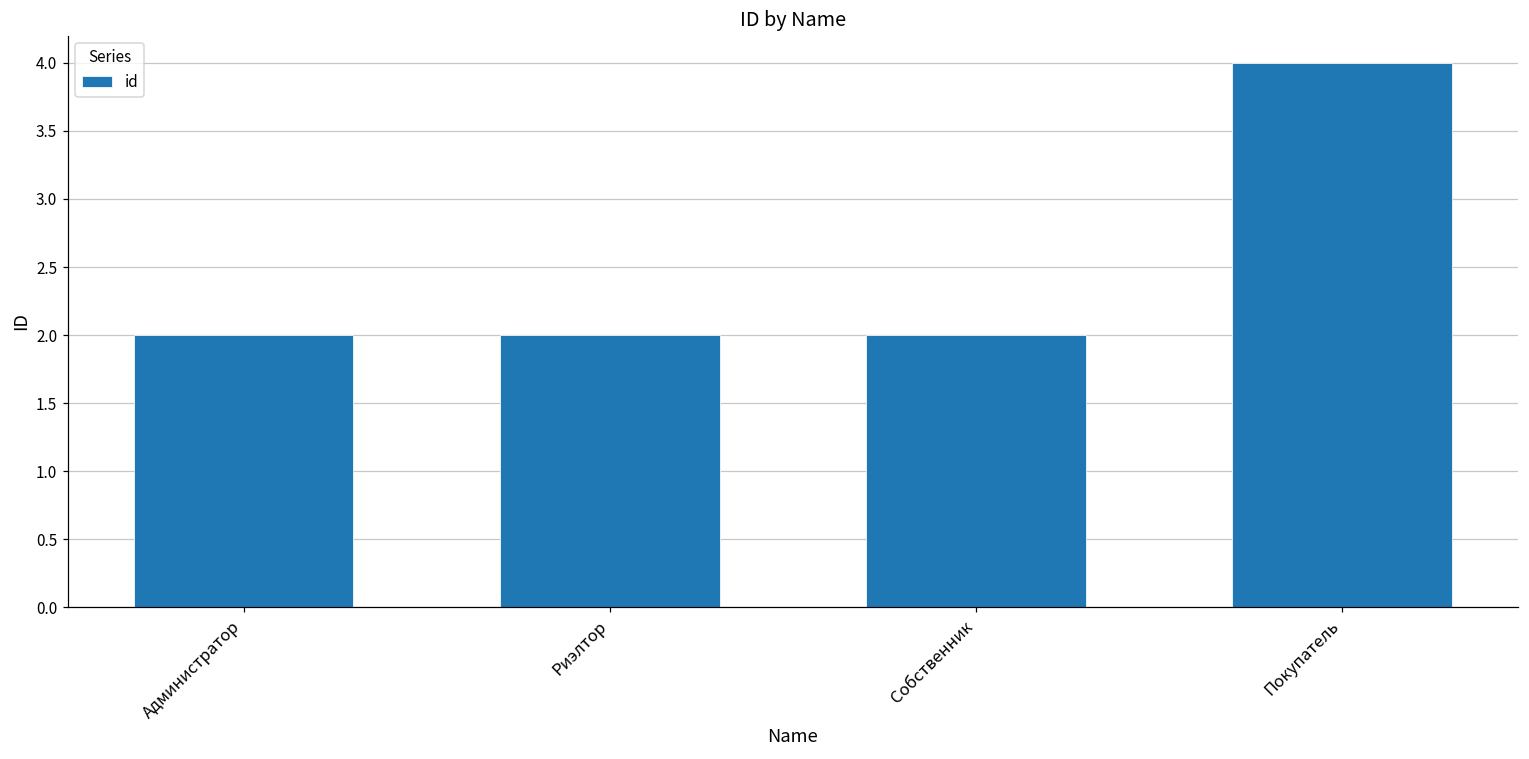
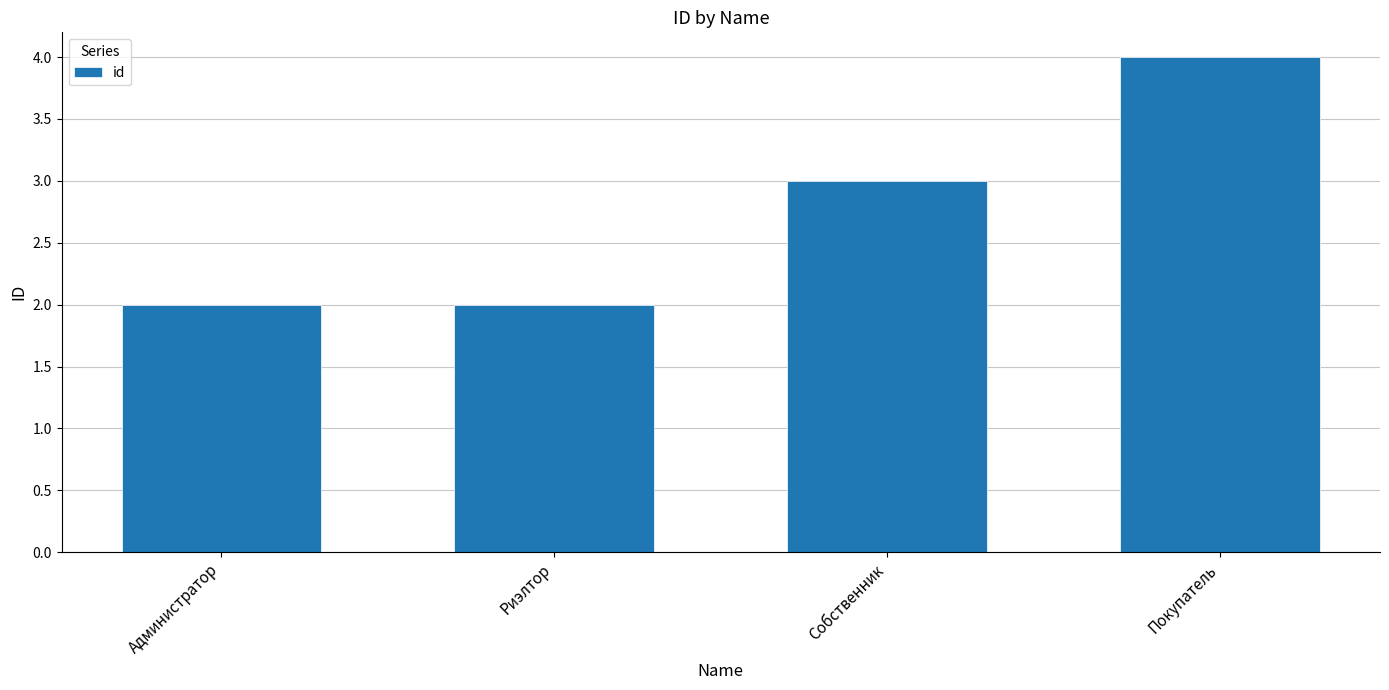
  {
    "Администратор": 2,
    "Риэлтор": 2,
-   "Собственник": 2,
+   "Собственник": 3,
    "Покупатель": 4
  }
